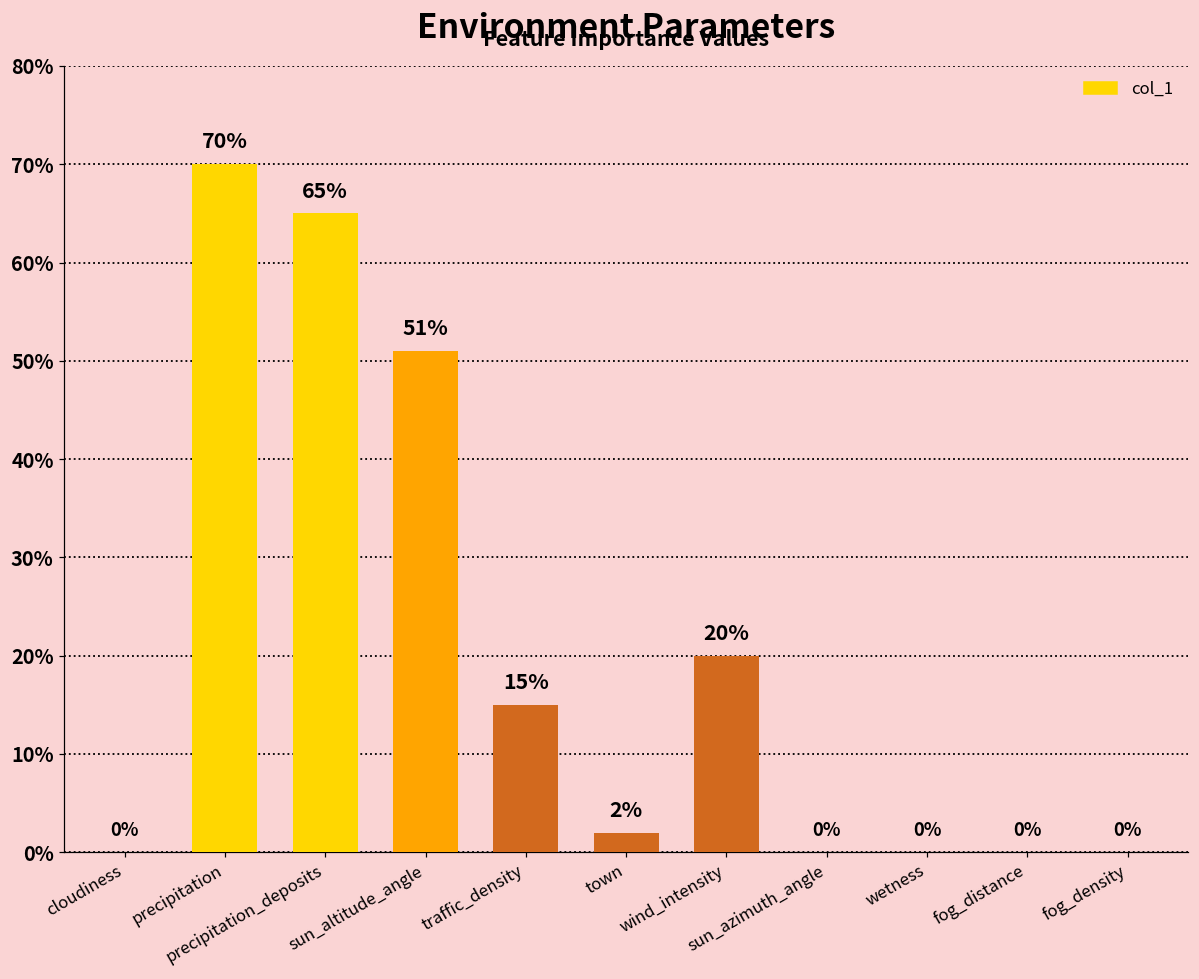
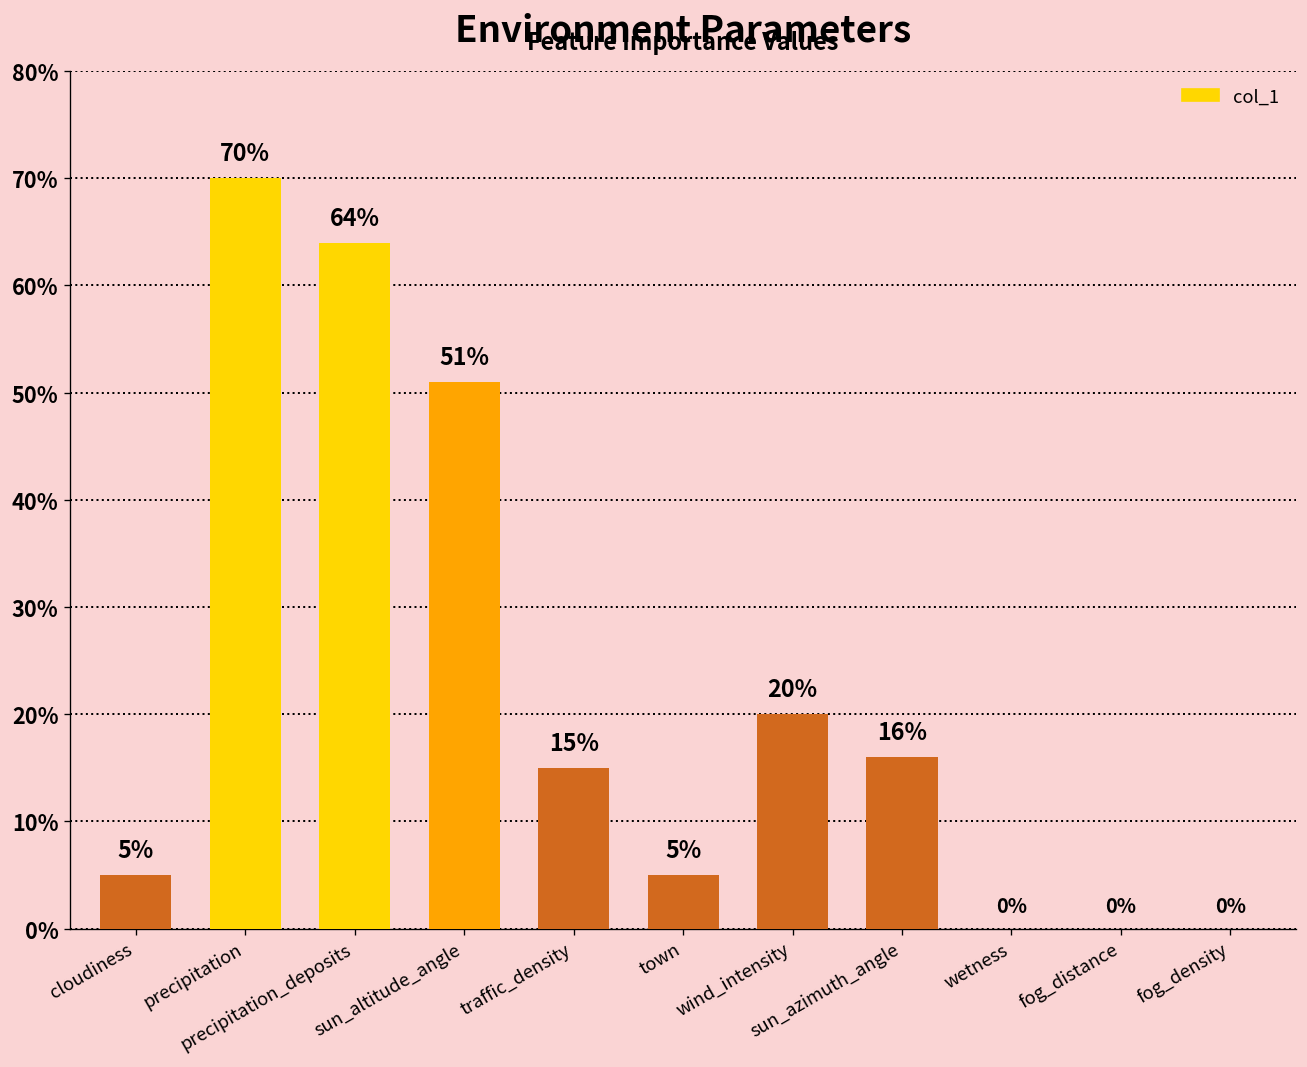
  {
-   "cloudiness": "0%",
+   "cloudiness": "5%",
    "precipitation": "70%",
-   "precipitation_deposits": "65%",
+   "precipitation_deposits": "64%",
    "sun_altitude_angle": "51%",
    "traffic_density": "15%",
-   "town": "2%",
+   "town": "5%",
    "wind_intensity": "20%",
-   "sun_azimuth_angle": "0%",
+   "sun_azimuth_angle": "16%",
    "wetness": "0%",
    "fog_distance": "0%",
    "fog_density": "0%"
  }
